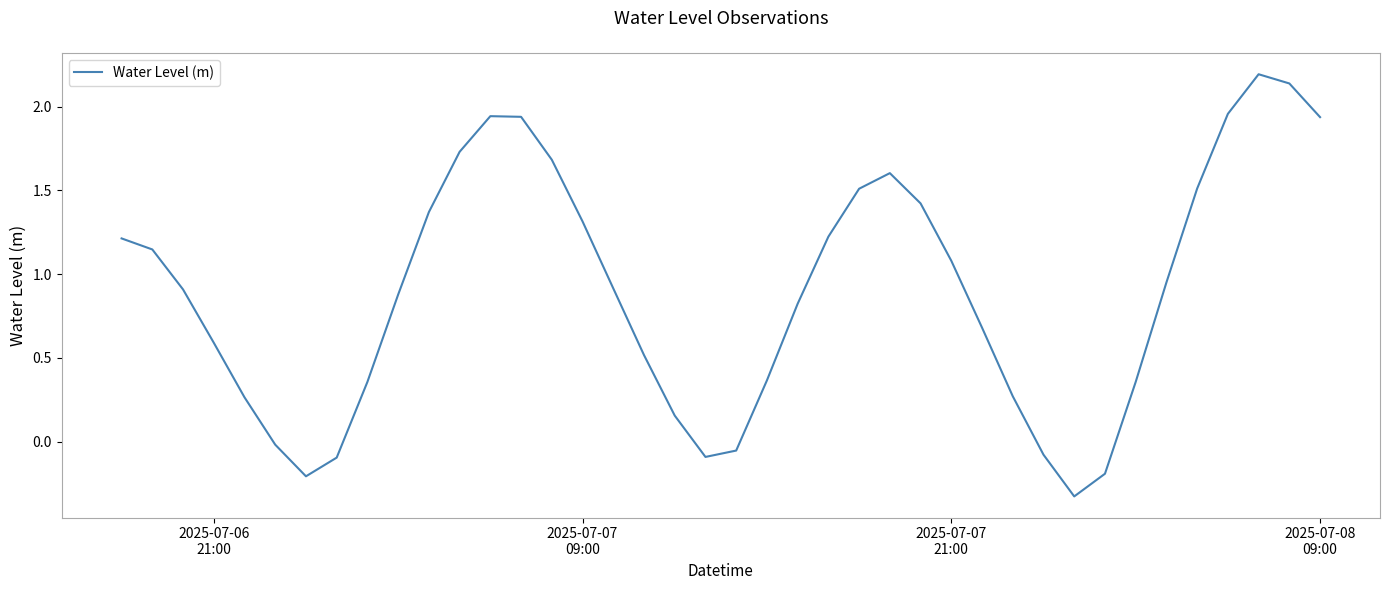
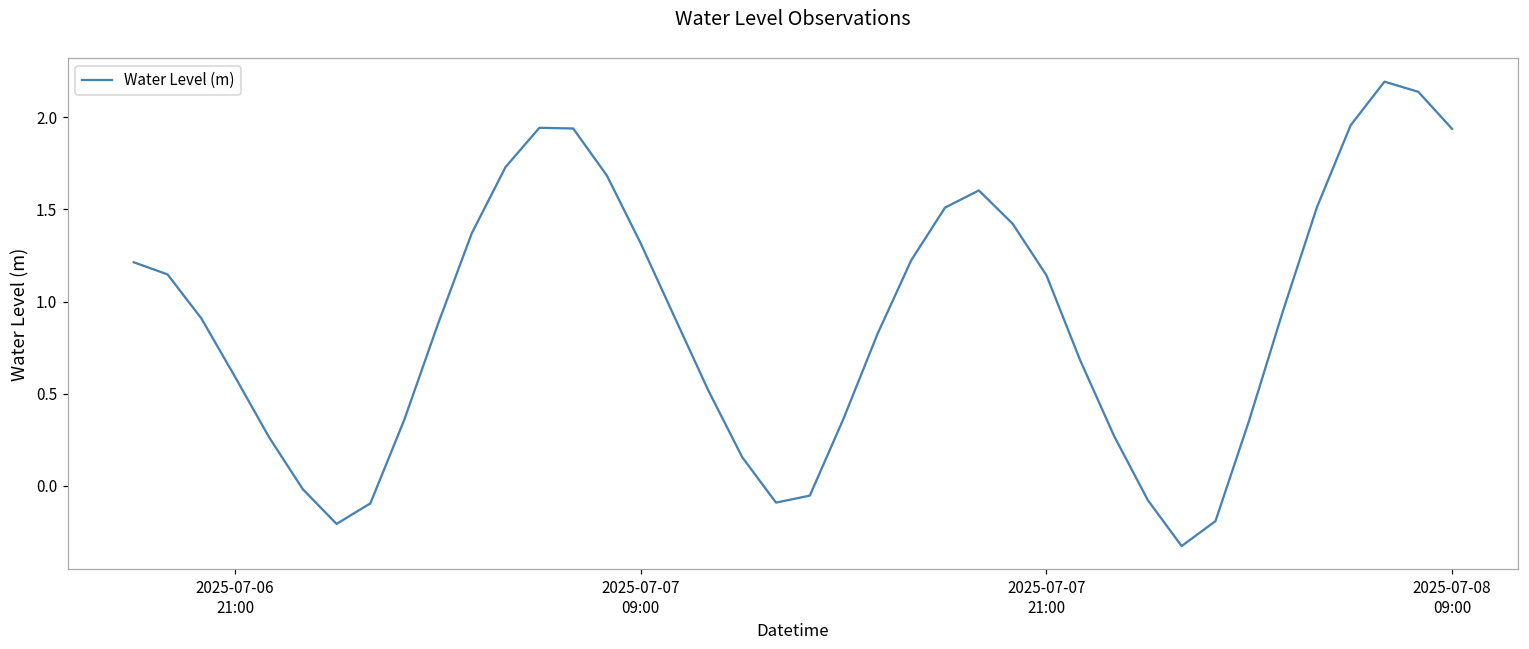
  {
    "2025-07-06 21:00": 0.59,
    "2025-07-07 09:00": 1.31,
-   "2025-07-07 21:00": 1.08,
+   "2025-07-07 21:00": 1.14,
    "2025-07-08 09:00": 1.94
  }
